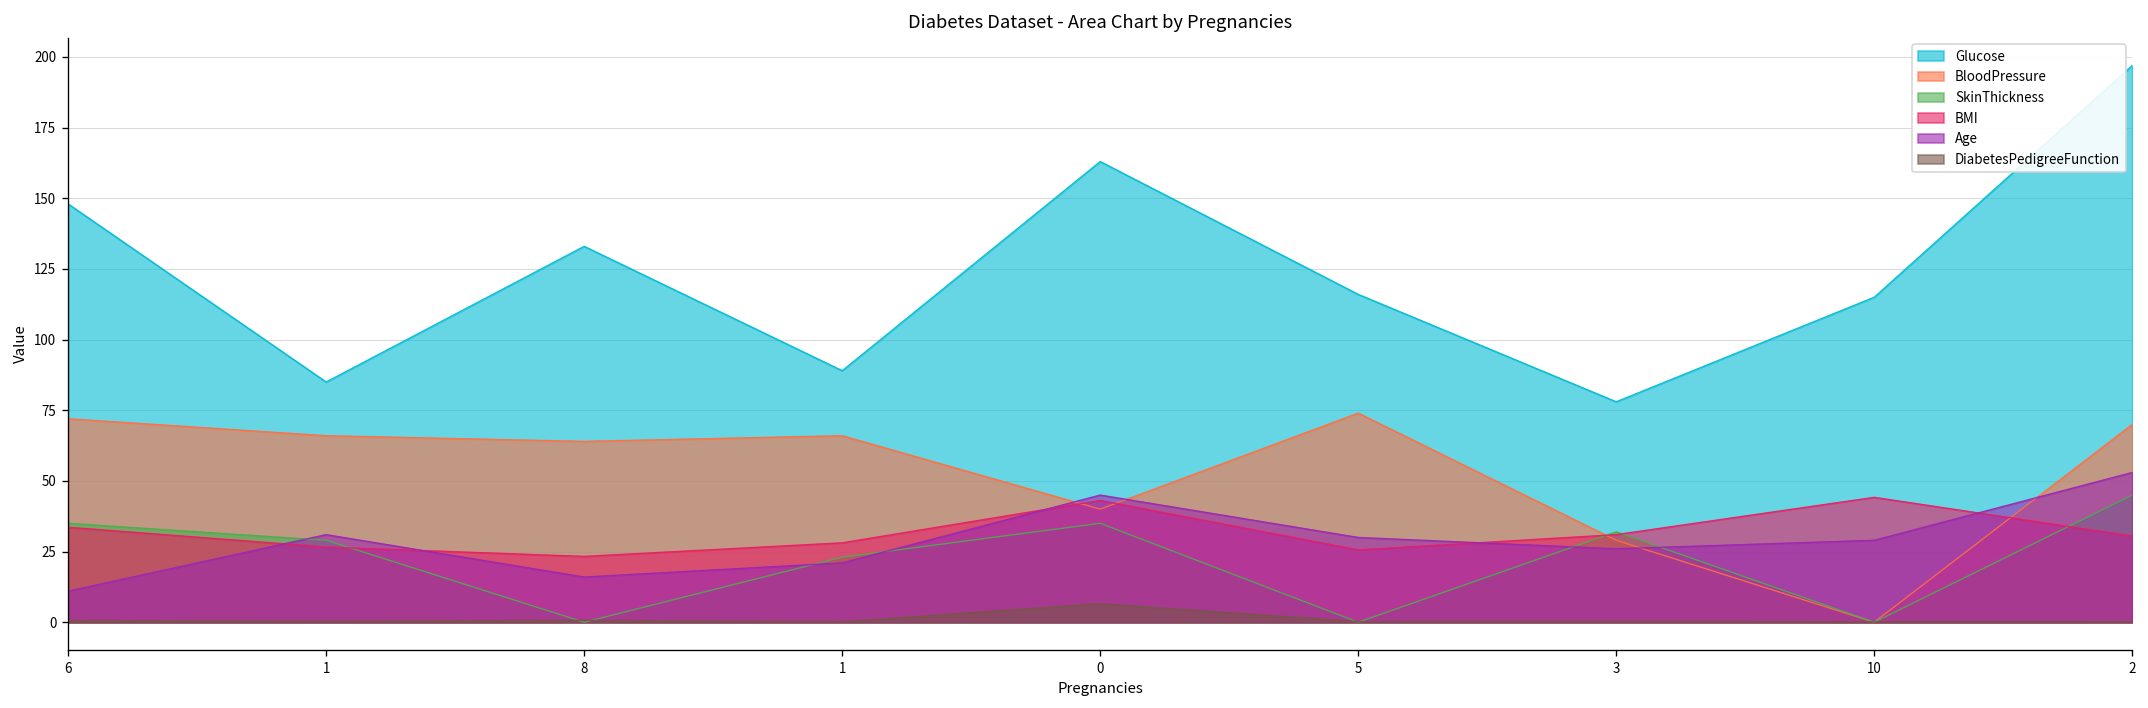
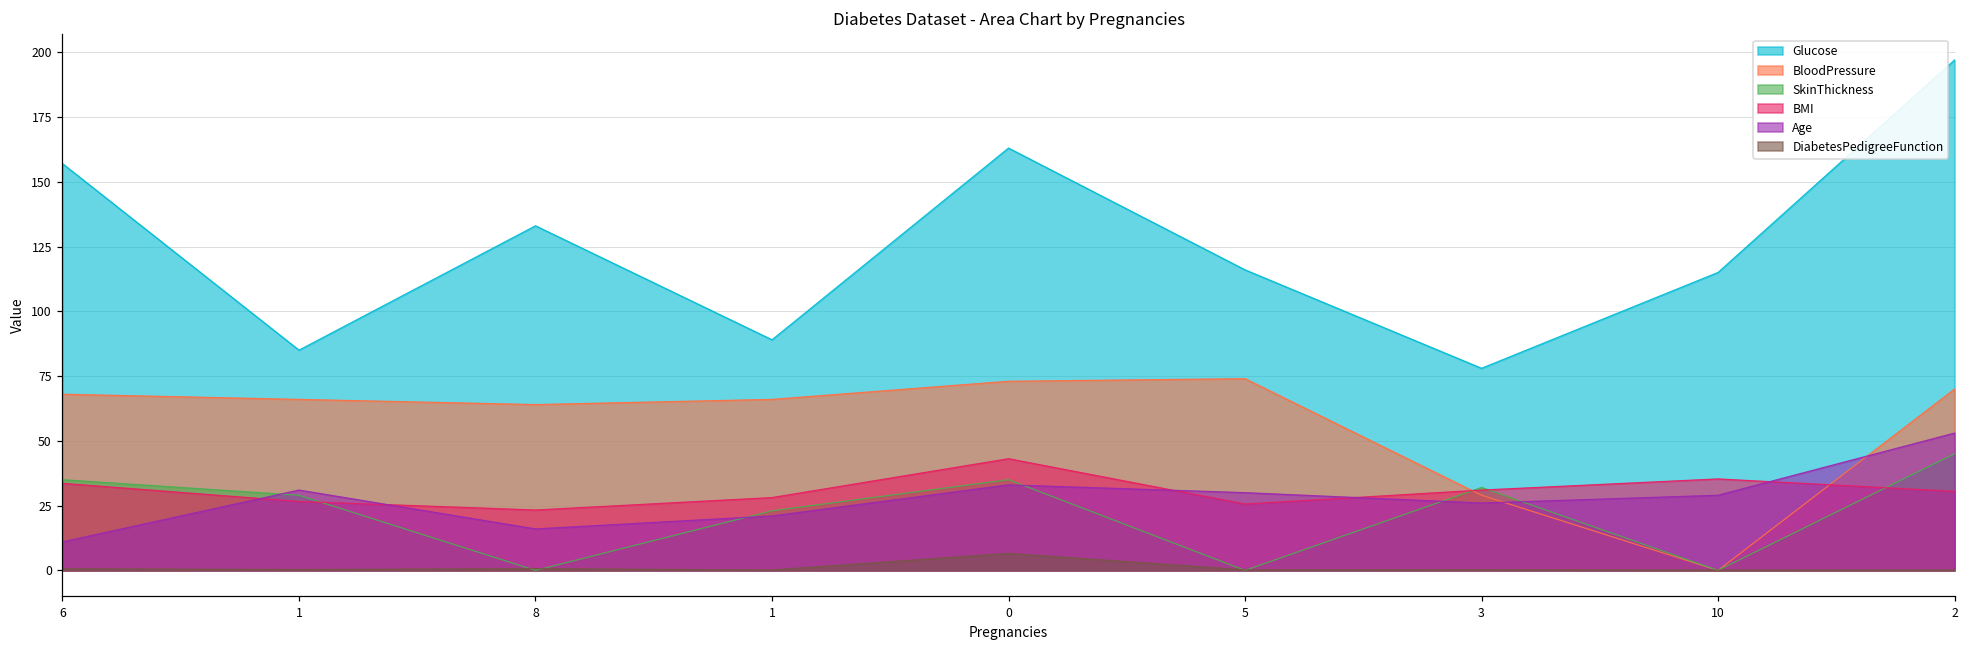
  {
    "Glucose": {
-     "6": 148,
+     "6": 157,
      "8": 133,
      "0": 163,
      "5": 116,
      "3": 78,
      "10": 115,
      "2": 197
    },
    "BloodPressure": {
-     "6": 72,
+     "6": 68,
      "8": 64,
-     "0": 40,
+     "0": 73,
      "5": 74,
      "3": 29,
      "2": 70
    },
    "SkinThickness": {
      "6": 35,
      "0": 35,
      "2": 45
    },
    "BMI": {
      "6": 34,
      "8": 23,
      "0": 43,
      "5": 26,
-     "10": 44,
+     "10": 35,
      "2": 31
    },
    "Age": {
      "6": 11,
      "8": 16,
-     "0": 45,
+     "0": 33,
      "5": 30,
      "3": 26,
      "10": 29,
      "2": 53
    },
    "DiabetesPedigreeFunction": {
      "6": 1,
      "0": 7,
      "3": 0,
      "2": 0
    }
  }
